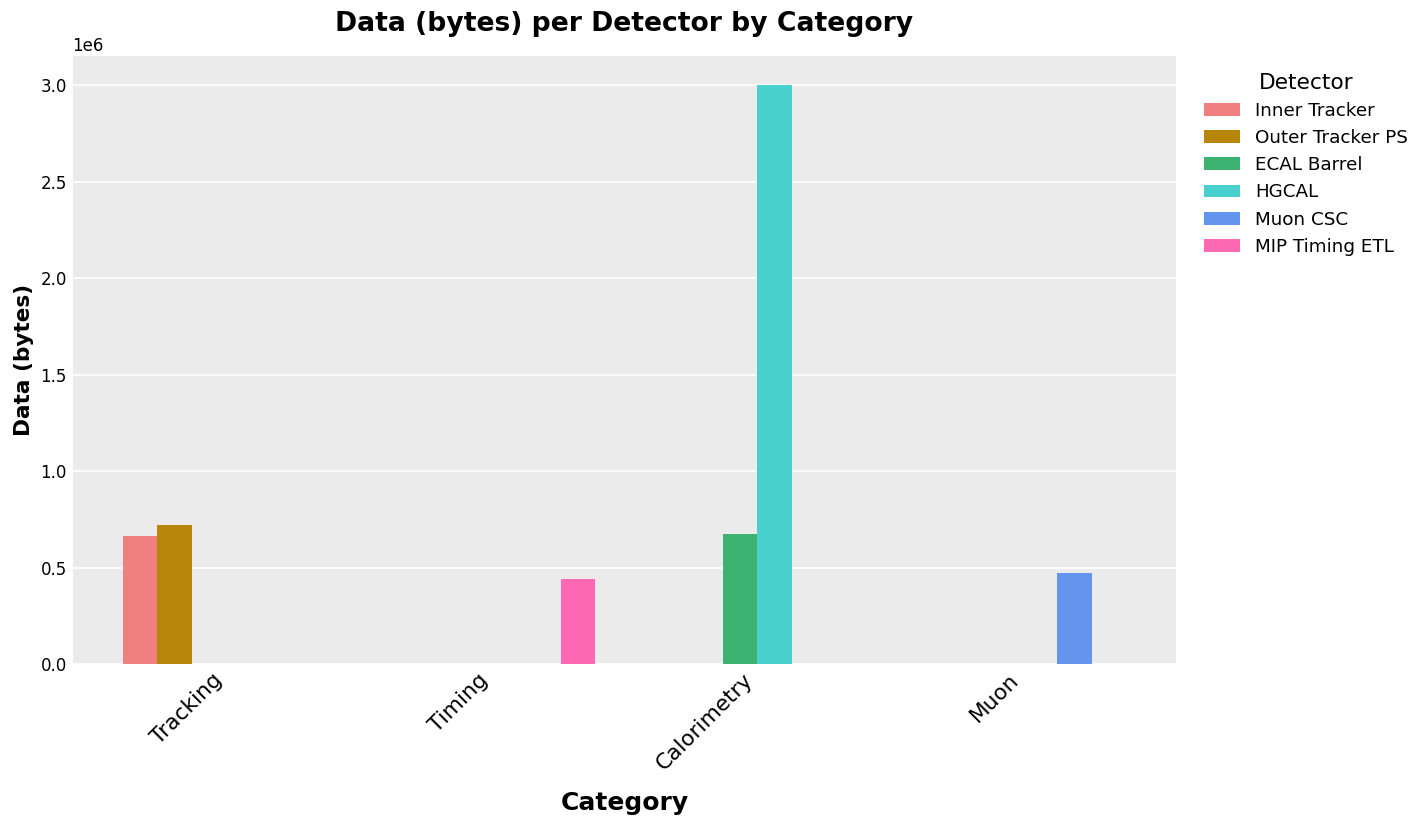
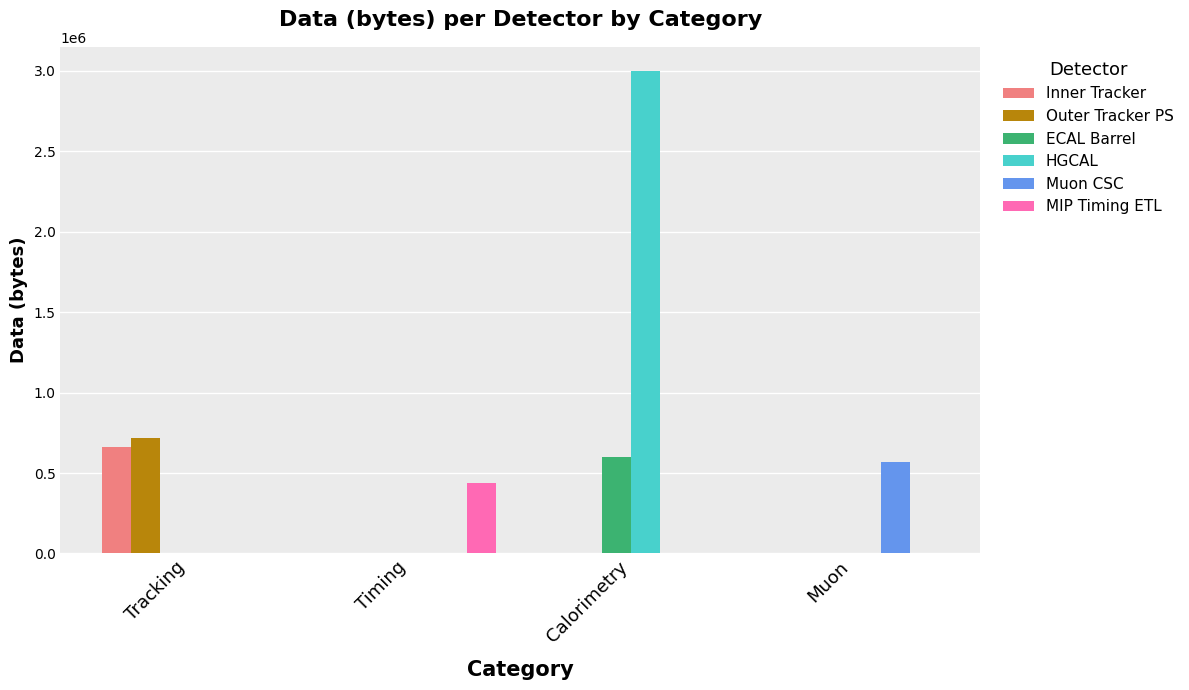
  {
    "Outer Tracker PS": {
      "Tracking": 720000,
      "Timing": 0,
      "Calorimetry": 0,
      "Muon": 0
    },
    "ECAL Barrel": {
      "Tracking": 0,
      "Timing": 0,
-     "Calorimetry": 670000,
+     "Calorimetry": 600000,
      "Muon": 0
    },
    "HGCAL": {
      "Tracking": 0,
      "Timing": 0,
      "Calorimetry": 3000000,
      "Muon": 0
    },
    "Muon CSC": {
      "Tracking": 0,
      "Timing": 0,
      "Calorimetry": 0,
-     "Muon": 470000
+     "Muon": 570000
    }
  }
